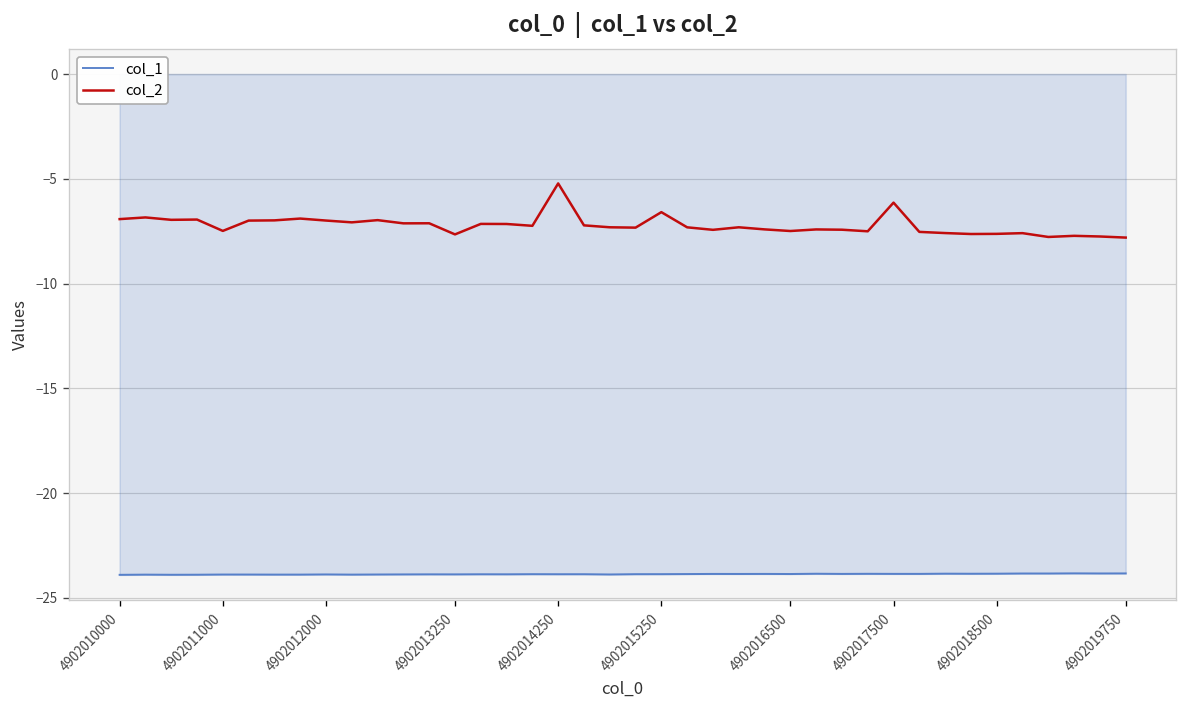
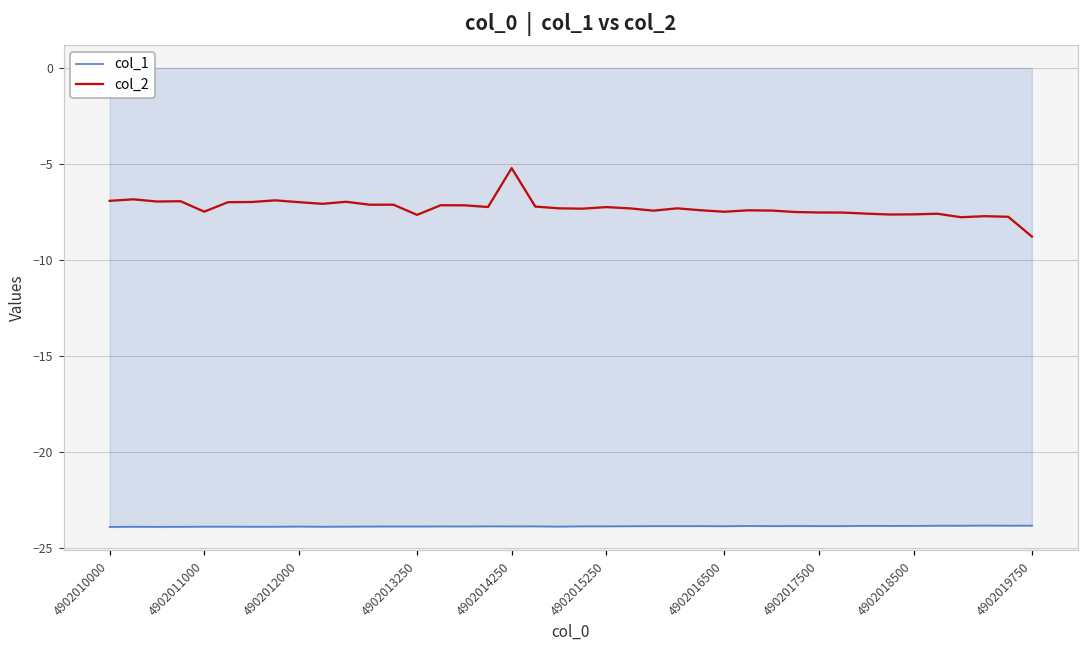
  {
    "col_2": {
      "4902010000": -6.9,
      "4902011000": -7.5,
      "4902012000": -7.0,
      "4902013250": -7.7,
      "4902014250": -5.2,
-     "4902015250": -6.6,
+     "4902015250": -7.2,
      "4902016500": -7.5,
-     "4902017500": -6.1,
+     "4902017500": -7.5,
      "4902018500": -7.6,
-     "4902019750": -7.8
+     "4902019750": -8.8
    }
  }
